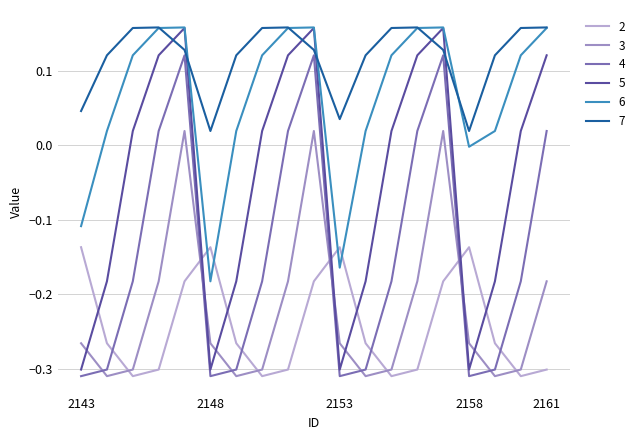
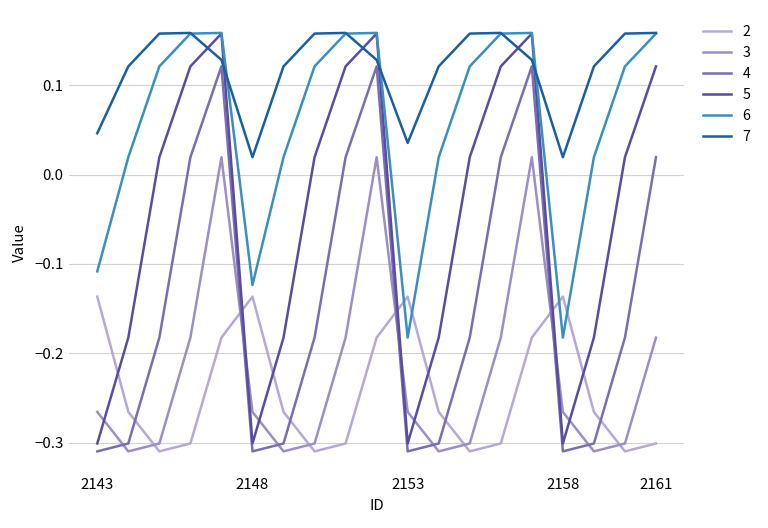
  {
    "6": {
      "2143": -0.11,
-     "2148": -0.18,
-     "2153": -0.16,
-     "2158": 0.00
+     "2148": -0.12,
+     "2153": -0.18,
+     "2158": -0.18
    },
    "7": {
      "2143": 0.05,
      "2148": 0.02,
      "2153": 0.04,
      "2158": 0.02
    }
  }
